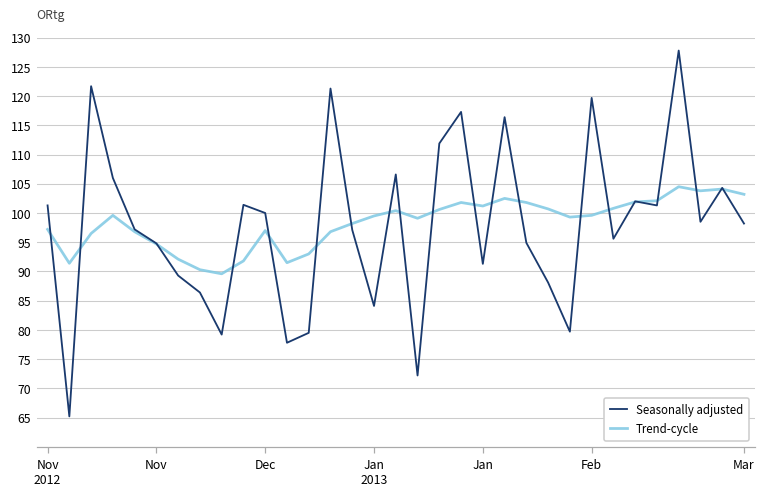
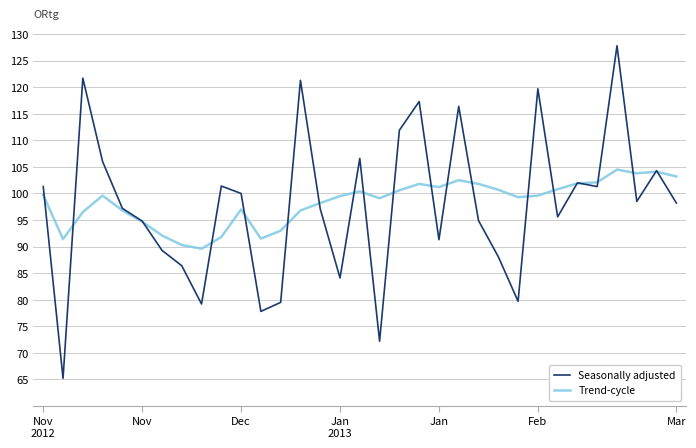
  {
    "Seasonally adjusted": {
      "Nov 2012": 101,
      "Dec": 100,
      "Jan 2013": 84,
      "Jan": 91,
      "Feb": 120,
      "Mar": 98
    },
    "Trend-cycle": {
-     "Nov 2012": 97,
+     "Nov 2012": 100,
      "Dec": 97,
      "Jan 2013": 100,
      "Jan": 101,
      "Feb": 100,
      "Mar": 103
    }
  }
